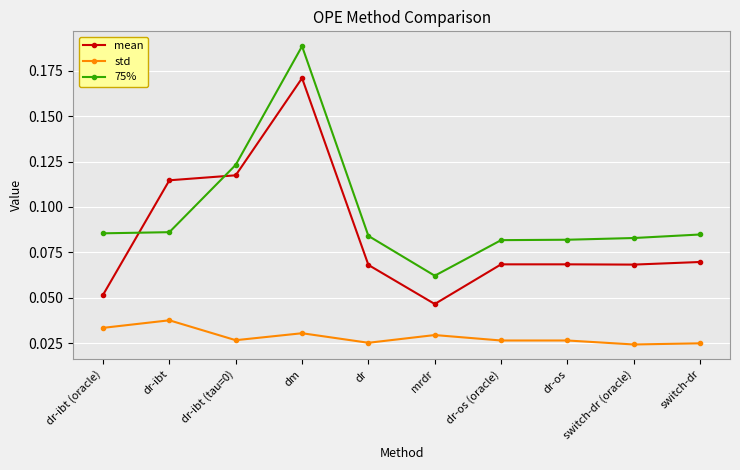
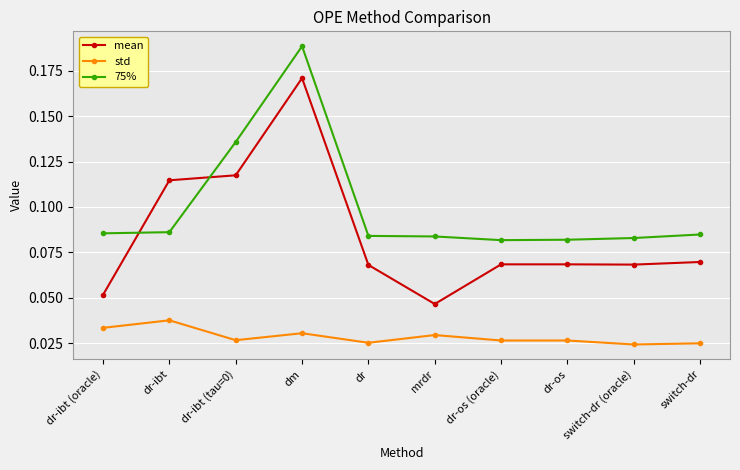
  {
    "mean": {
      "dr-ibt (oracle)": 0.052,
      "dr-ibt": 0.115,
      "dr-ibt (tau=0)": 0.117,
      "dm": 0.171,
      "dr": 0.068,
      "mrdr": 0.047,
      "dr-os (oracle)": 0.068,
      "dr-os": 0.068,
      "switch-dr (oracle)": 0.068,
      "switch-dr": 0.070
    },
    "std": {
      "dr-ibt (oracle)": 0.033,
      "dr-ibt": 0.038,
      "dr-ibt (tau=0)": 0.027,
      "dm": 0.030,
      "dr": 0.025,
      "mrdr": 0.029,
      "dr-os (oracle)": 0.026,
      "dr-os": 0.026,
      "switch-dr (oracle)": 0.024,
      "switch-dr": 0.025
    },
    "75%": {
      "dr-ibt (oracle)": 0.085,
      "dr-ibt": 0.086,
-     "dr-ibt (tau=0)": 0.123,
+     "dr-ibt (tau=0)": 0.136,
      "dm": 0.189,
      "dr": 0.084,
-     "mrdr": 0.062,
+     "mrdr": 0.084,
      "dr-os (oracle)": 0.082,
      "dr-os": 0.082,
      "switch-dr (oracle)": 0.083,
      "switch-dr": 0.085
    }
  }
